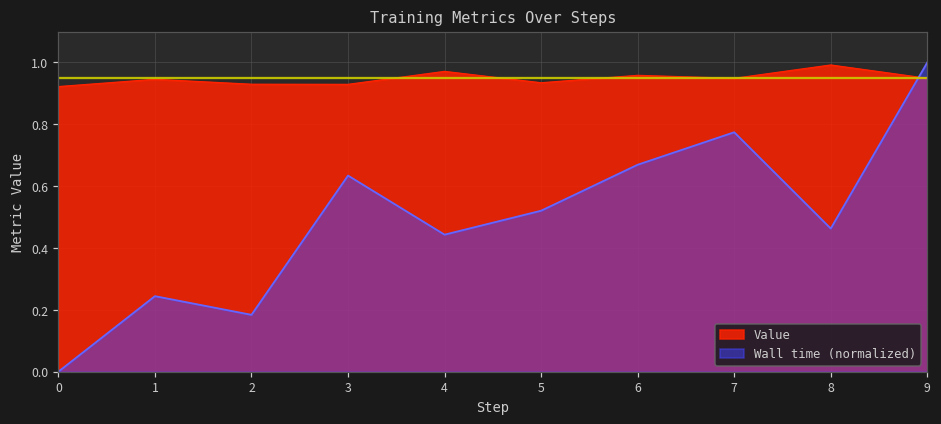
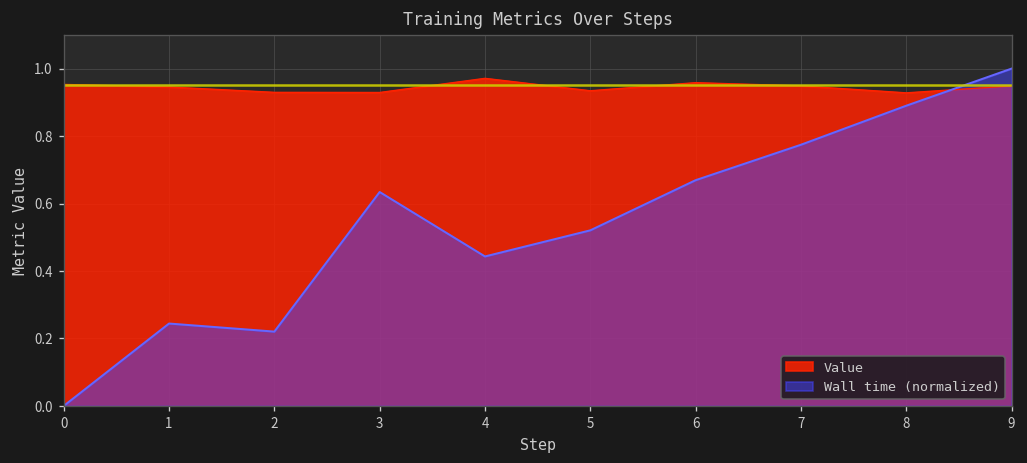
  {
    "Value": {
-     "0": 0.92,
+     "0": 0.95,
      "1": 0.95,
      "2": 0.93,
      "3": 0.93,
      "4": 0.97,
      "5": 0.93,
      "6": 0.96,
      "7": 0.95,
-     "8": 0.99,
+     "8": 0.93,
      "9": 0.95
    },
    "Wall time (normalized)": {
      "0": 0.00,
      "1": 0.24,
-     "2": 0.18,
+     "2": 0.22,
      "3": 0.63,
      "4": 0.44,
      "5": 0.52,
      "6": 0.67,
      "7": 0.77,
-     "8": 0.46,
+     "8": 0.89,
      "9": 1.00
    }
  }
